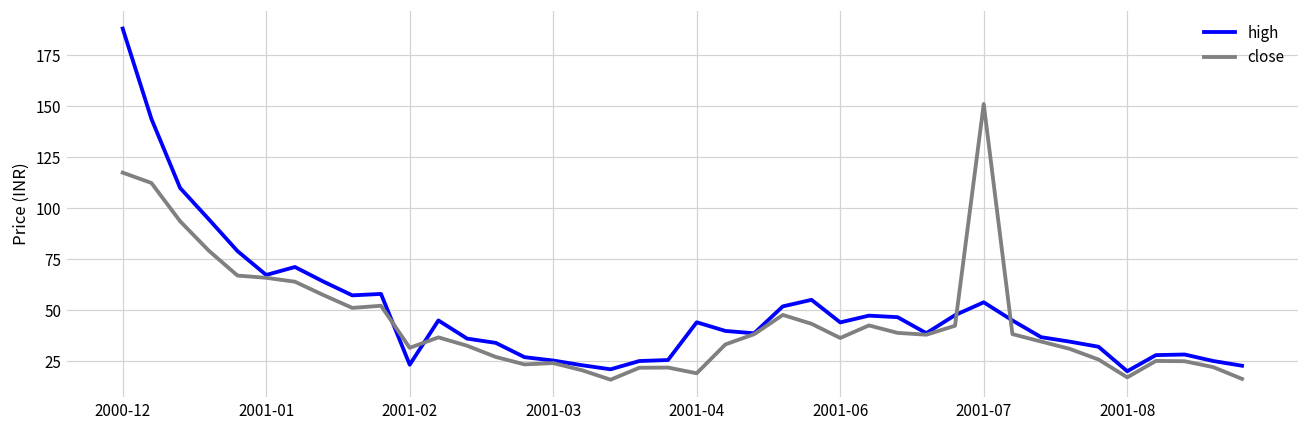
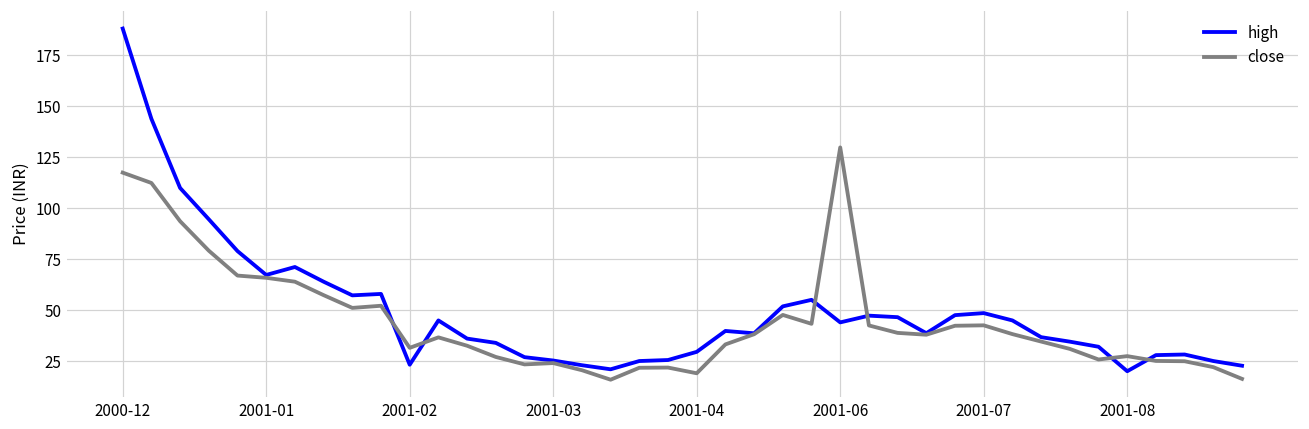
  {
    "high": {
      "2000-12": 188,
      "2001-01": 67,
      "2001-02": 23,
-     "2001-04": 44,
+     "2001-04": 30,
      "2001-06": 44,
-     "2001-07": 54,
+     "2001-07": 49,
      "2001-08": 20
    },
    "close": {
      "2000-12": 117,
      "2001-01": 66,
      "2001-02": 31,
      "2001-04": 19,
-     "2001-06": 36,
-     "2001-07": 151,
-     "2001-08": 17
+     "2001-06": 130,
+     "2001-07": 43,
+     "2001-08": 27
    }
  }
